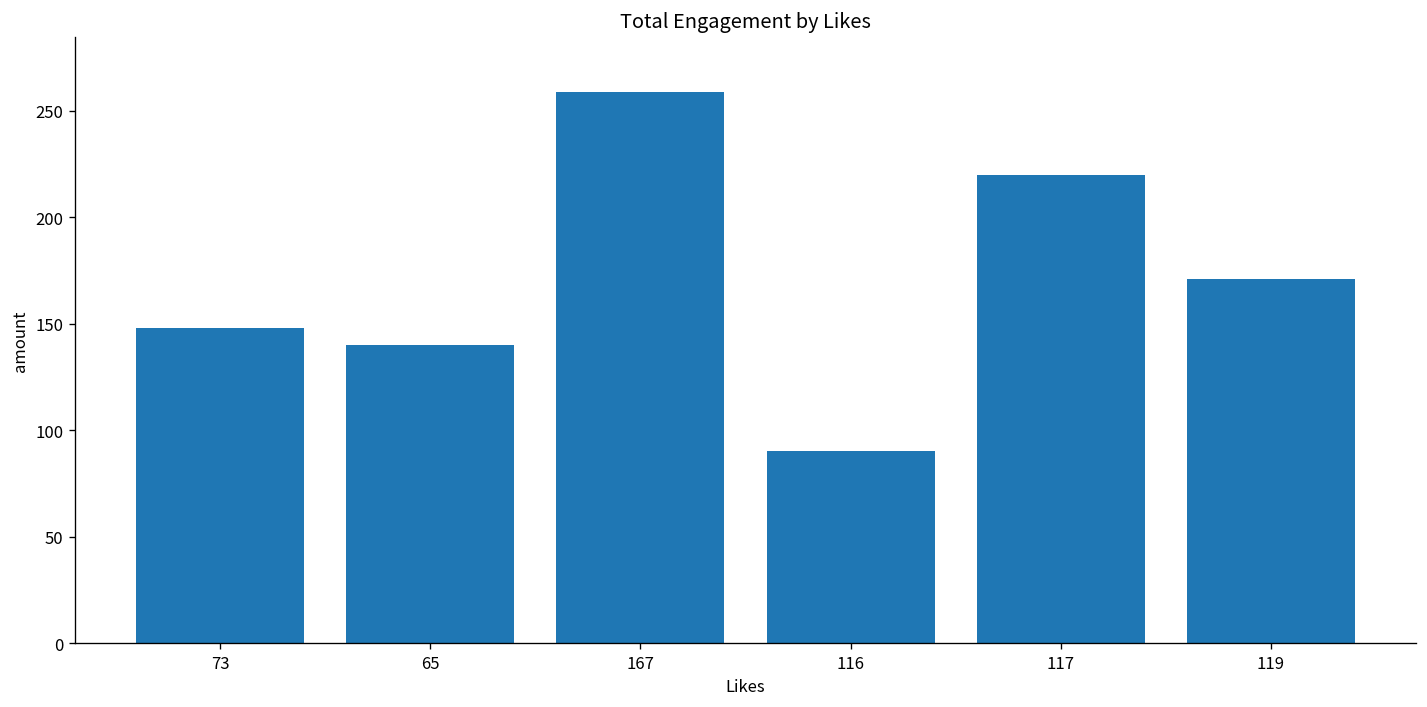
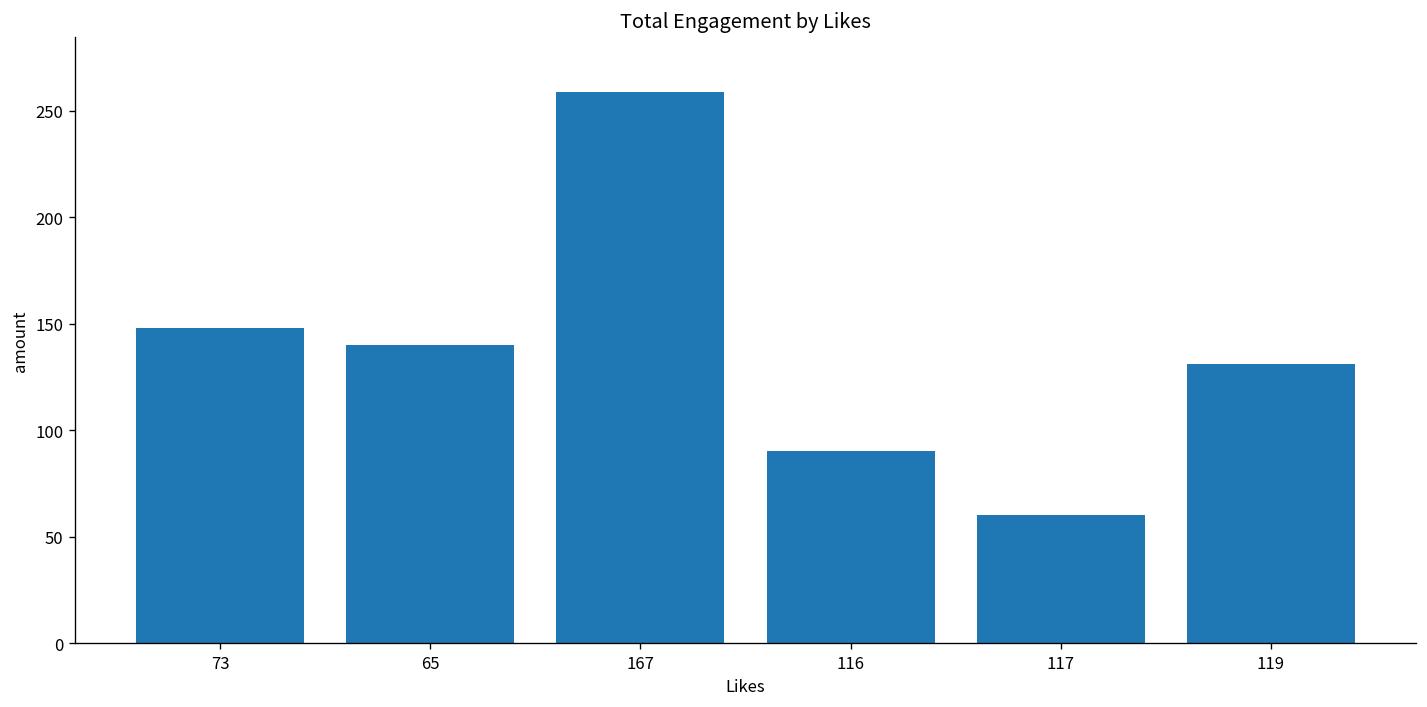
  {
    "73": 148,
    "65": 140,
    "167": 259,
    "116": 90,
-   "117": 220,
-   "119": 171
+   "117": 60,
+   "119": 131
  }
